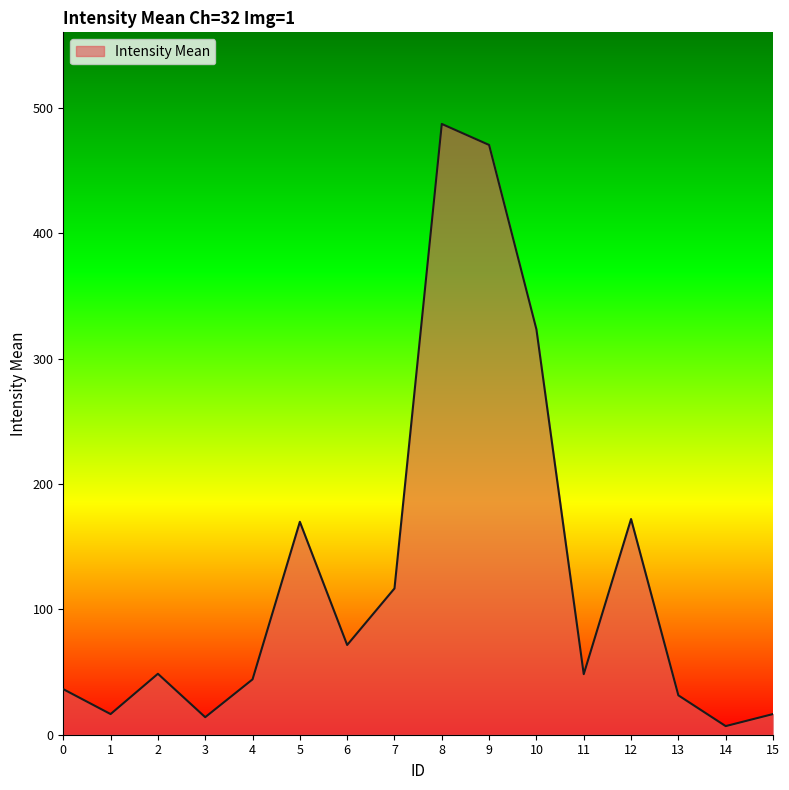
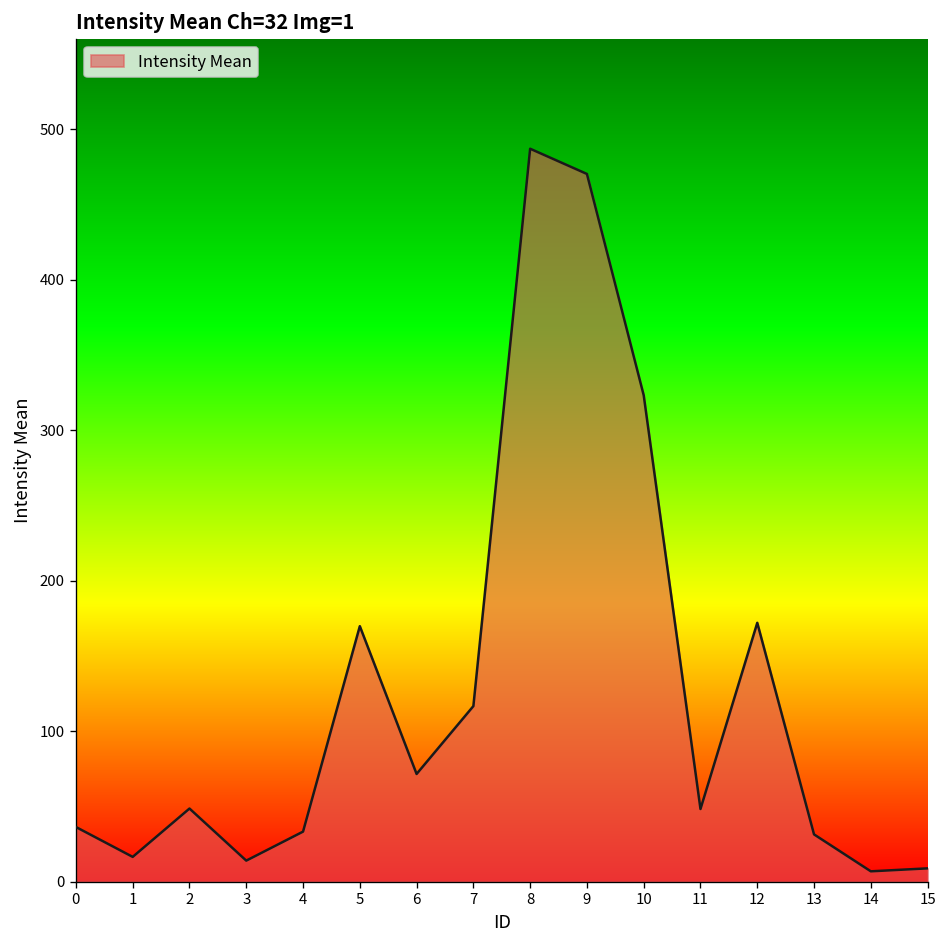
  {
    "0": 36,
    "1": 16,
    "2": 49,
    "3": 14,
-   "4": 44,
+   "4": 33,
    "5": 170,
    "6": 72,
    "7": 117,
    "8": 487,
    "9": 470,
    "10": 323,
    "11": 48,
    "12": 172,
    "13": 31,
    "14": 7,
-   "15": 16
+   "15": 9
  }
